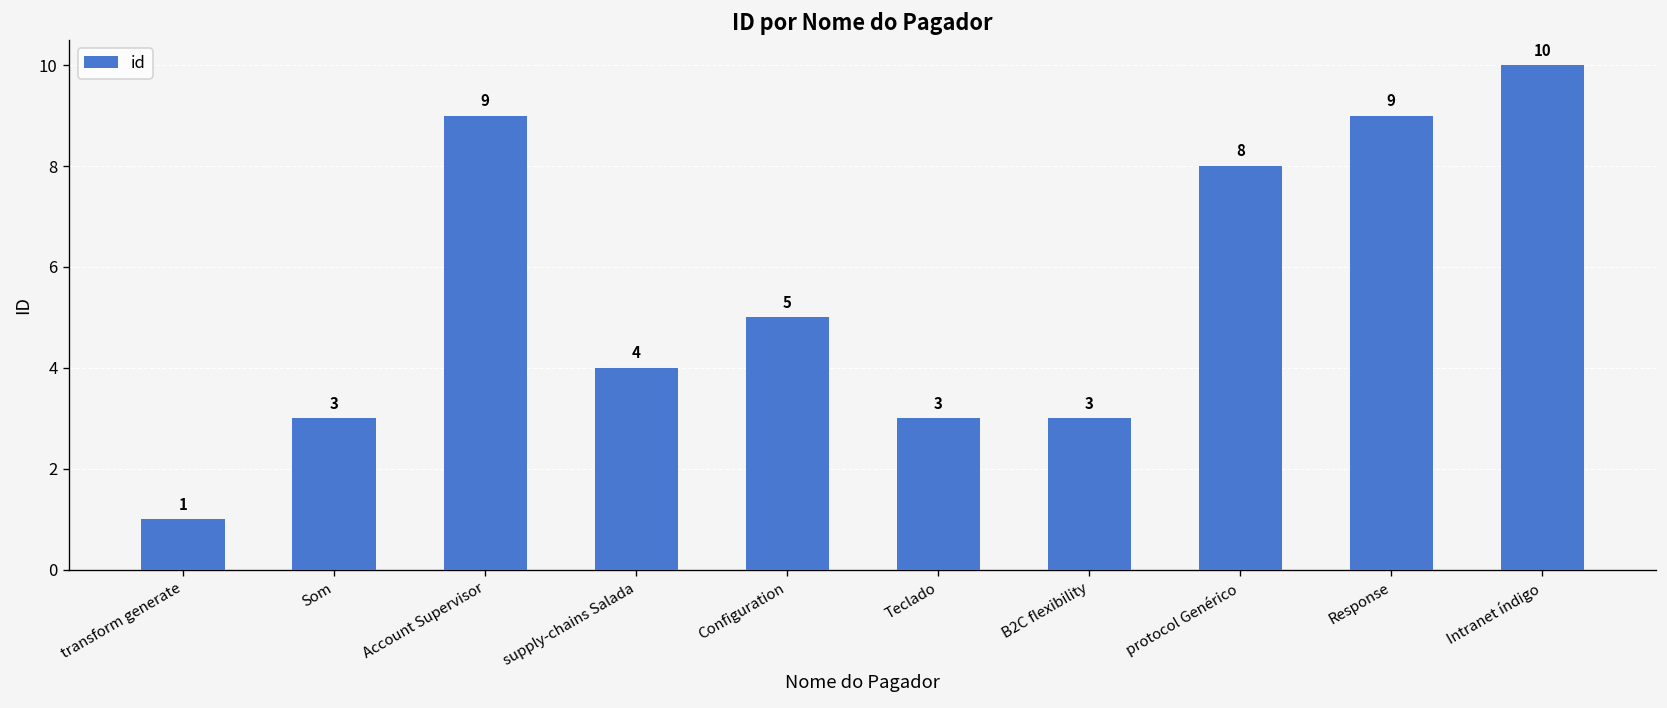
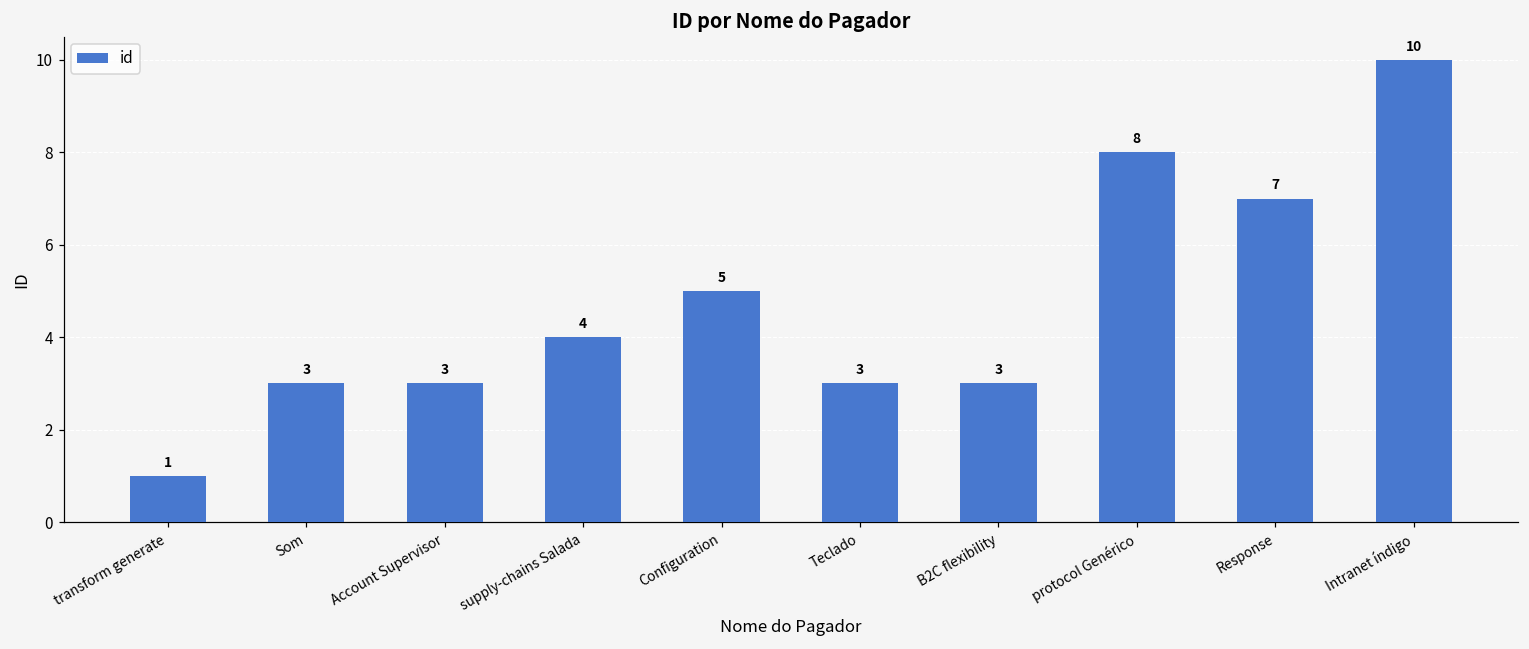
  {
    "transform generate": 1,
    "Som": 3,
-   "Account Supervisor": 9,
+   "Account Supervisor": 3,
    "supply-chains Salada": 4,
    "Configuration": 5,
    "Teclado": 3,
    "B2C flexibility": 3,
    "protocol Genérico": 8,
-   "Response": 9,
+   "Response": 7,
    "Intranet índigo": 10
  }
